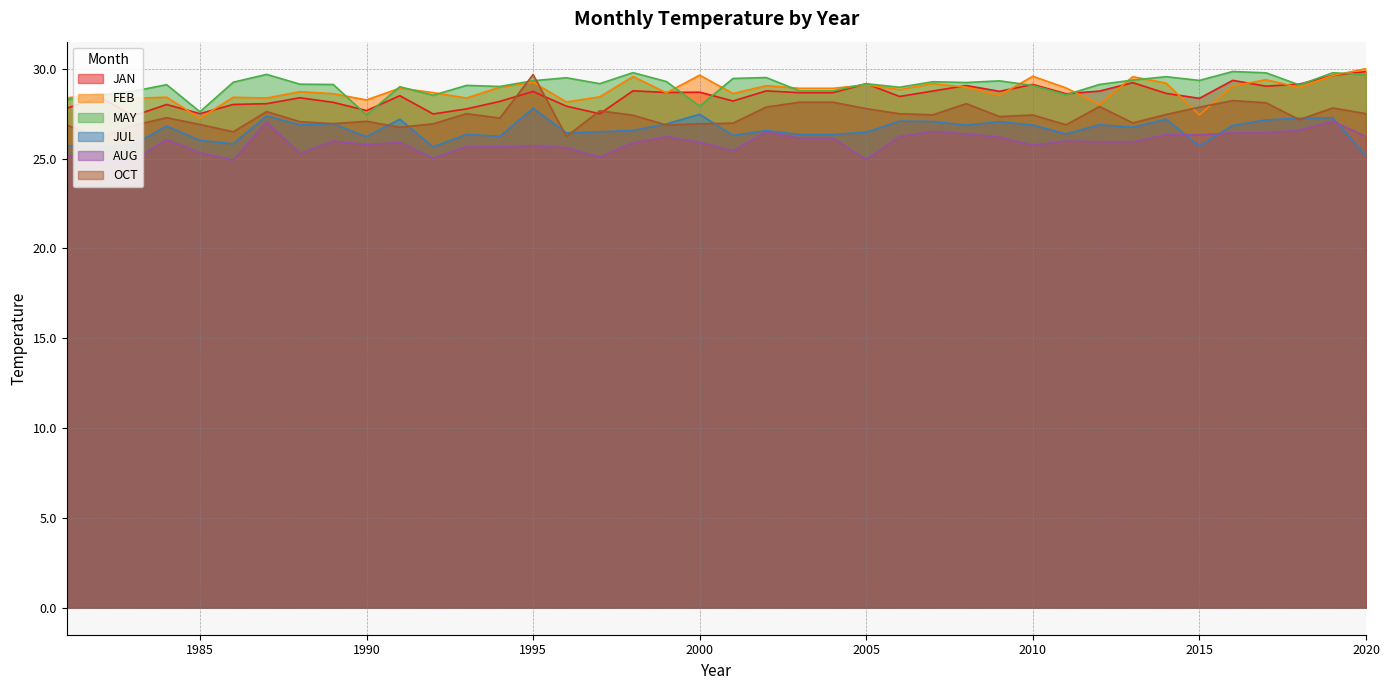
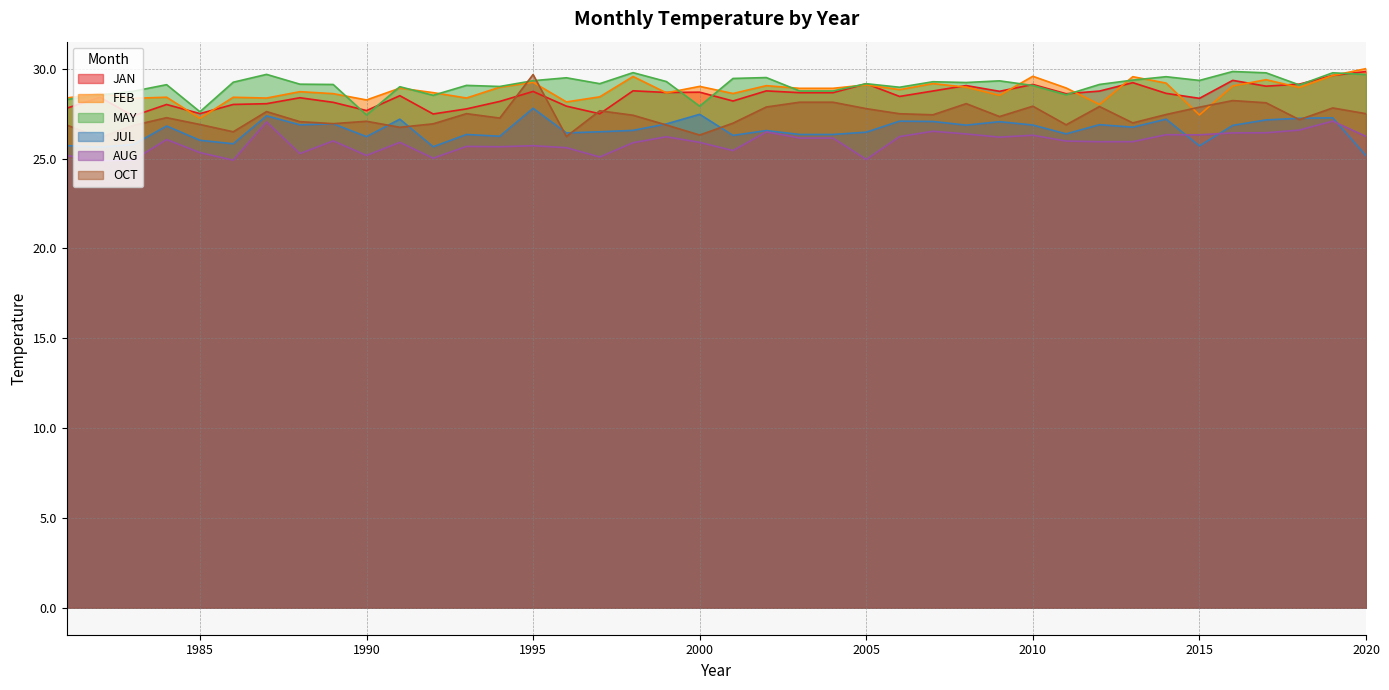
  {
    "JAN": {
      "1990": 27.7,
      "1995": 28.7,
      "2000": 28.7,
      "2015": 28.4,
      "2020": 29.8
    },
    "FEB": {
      "1985": 27.2,
      "1990": 28.3,
-     "2000": 29.6,
+     "2000": 29.0,
      "2010": 29.6,
      "2015": 27.4,
      "2020": 30.0
    },
    "MAY": {
      "1990": 27.4,
      "2000": 27.9,
      "2015": 29.4,
      "2020": 29.7
    },
    "JUL": {
      "1985": 26.0,
      "1990": 26.2,
      "1995": 27.8,
      "2000": 27.5,
      "2005": 26.5,
      "2010": 26.9,
      "2015": 25.7,
      "2020": 25.2
    },
    "AUG": {
      "1985": 25.3,
-     "1990": 25.8,
+     "1990": 25.2,
      "1995": 25.7,
      "2000": 25.9,
      "2005": 25.0,
-     "2010": 25.7,
+     "2010": 26.3,
      "2015": 26.3,
      "2020": 26.2
    },
    "OCT": {
      "1985": 26.9,
      "1990": 27.1,
      "1995": 29.7,
-     "2000": 26.9,
+     "2000": 26.3,
      "2005": 27.8,
-     "2010": 27.4,
+     "2010": 27.9,
      "2015": 27.9,
      "2020": 27.5
    }
  }
